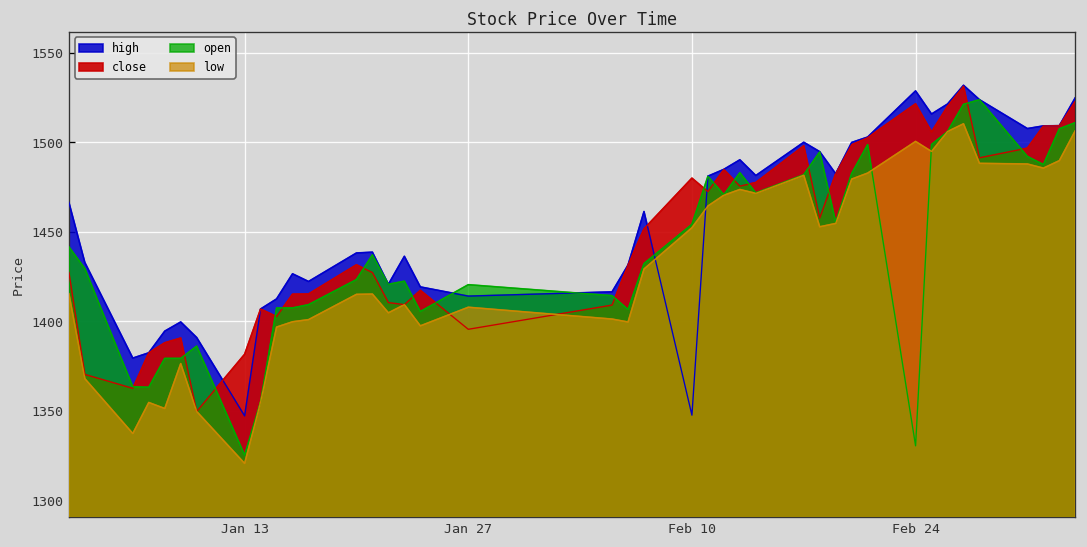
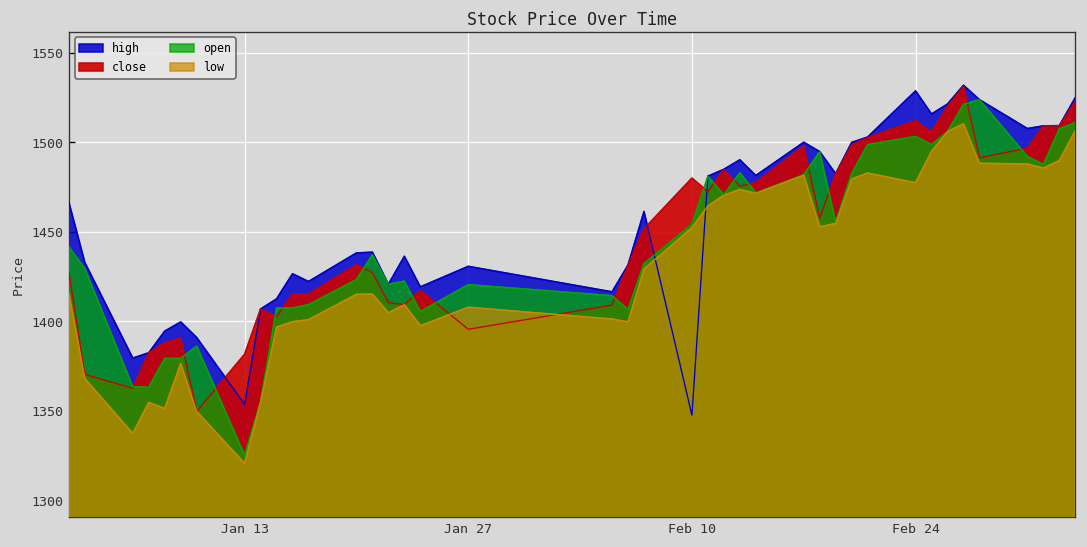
  {
    "high": {
-     "Jan 13": 1347,
-     "Jan 27": 1414,
+     "Jan 13": 1354,
+     "Jan 27": 1431,
      "Feb 10": 1348,
      "Feb 24": 1529
    },
    "close": {
      "Jan 13": 1382,
      "Jan 27": 1396,
      "Feb 10": 1480,
-     "Feb 24": 1521
+     "Feb 24": 1512
    },
    "open": {
      "Jan 13": 1325,
      "Jan 27": 1420,
      "Feb 10": 1454,
-     "Feb 24": 1331
+     "Feb 24": 1503
    },
    "low": {
      "Jan 13": 1321,
      "Jan 27": 1408,
      "Feb 10": 1452,
-     "Feb 24": 1500
+     "Feb 24": 1477
    }
  }
